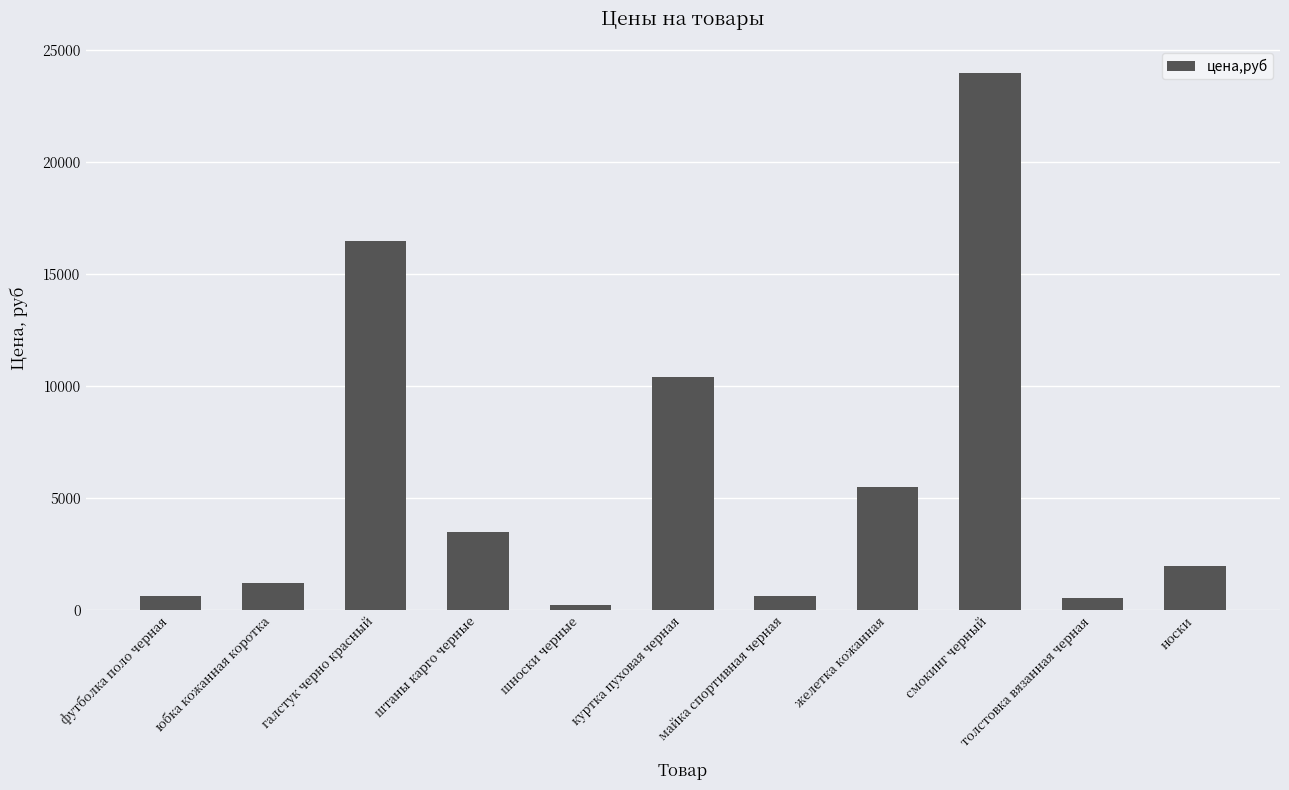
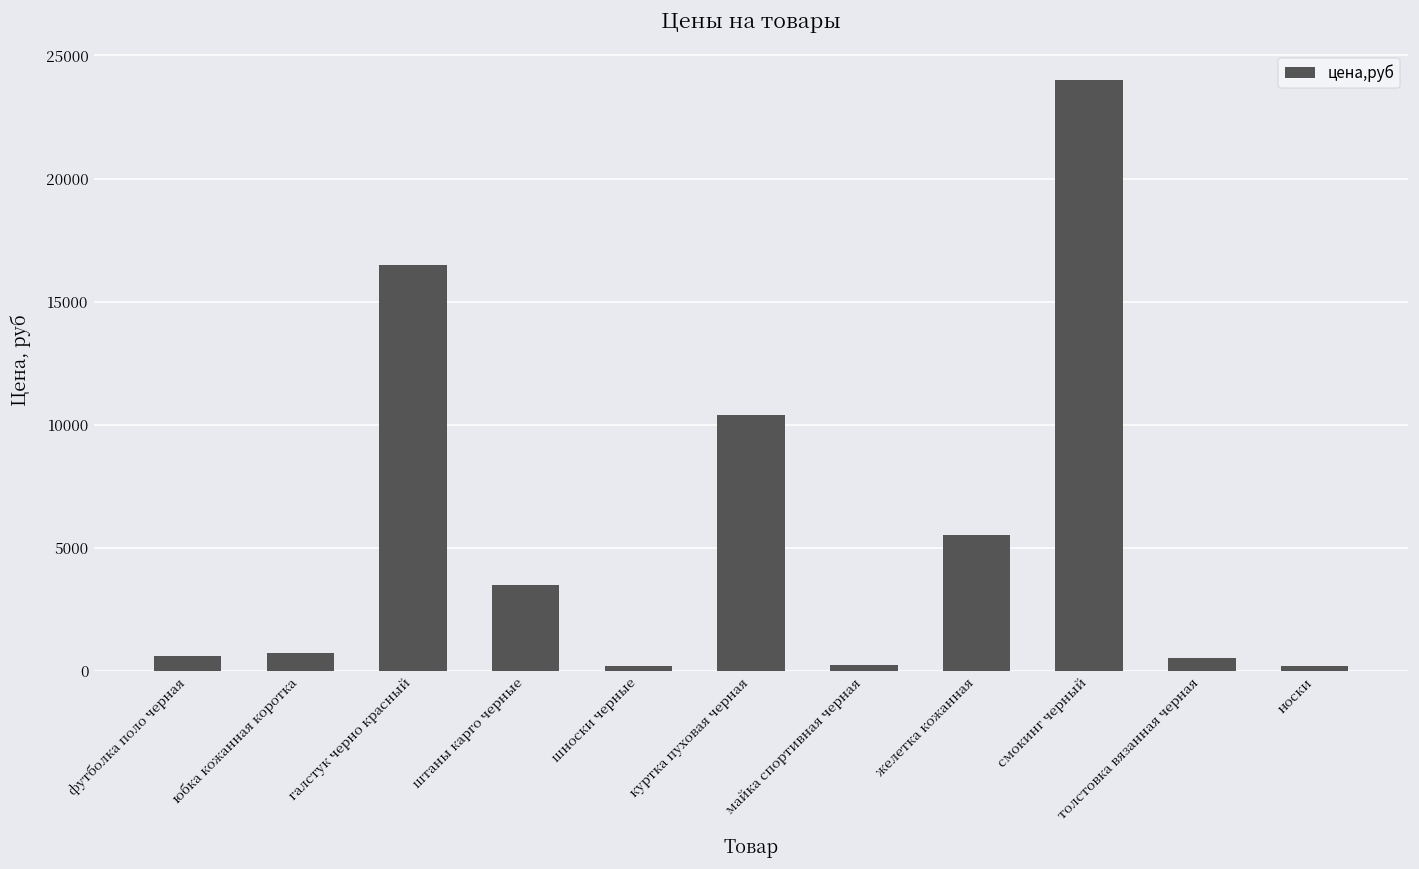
  {
    "футболка поло черная": 600,
-   "юбка кожанная коротка": 1200,
+   "юбка кожанная коротка": 700,
    "галстук черно красный": 16500,
    "штаны карго черные": 3500,
    "шноски черные": 200,
    "куртка пуховая черная": 10400,
-   "майка спортивная черная": 600,
+   "майка спортивная черная": 200,
    "желетка кожанная": 5500,
    "смокинг черный": 24000,
    "толстовка вязанная черная": 500,
-   "носки": 1900
+   "носки": 200
  }
